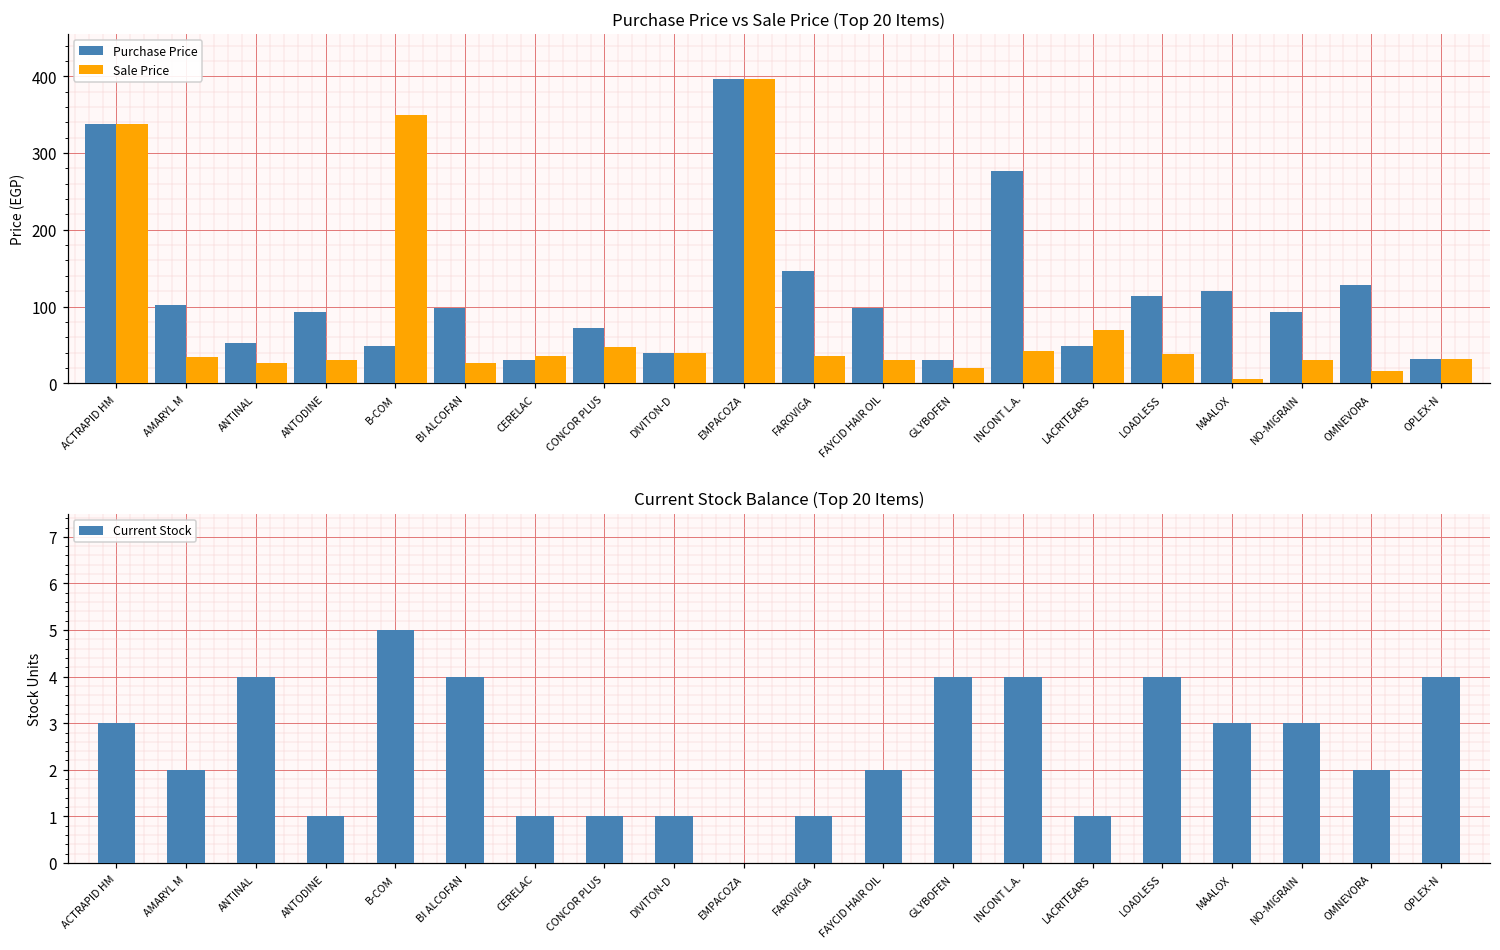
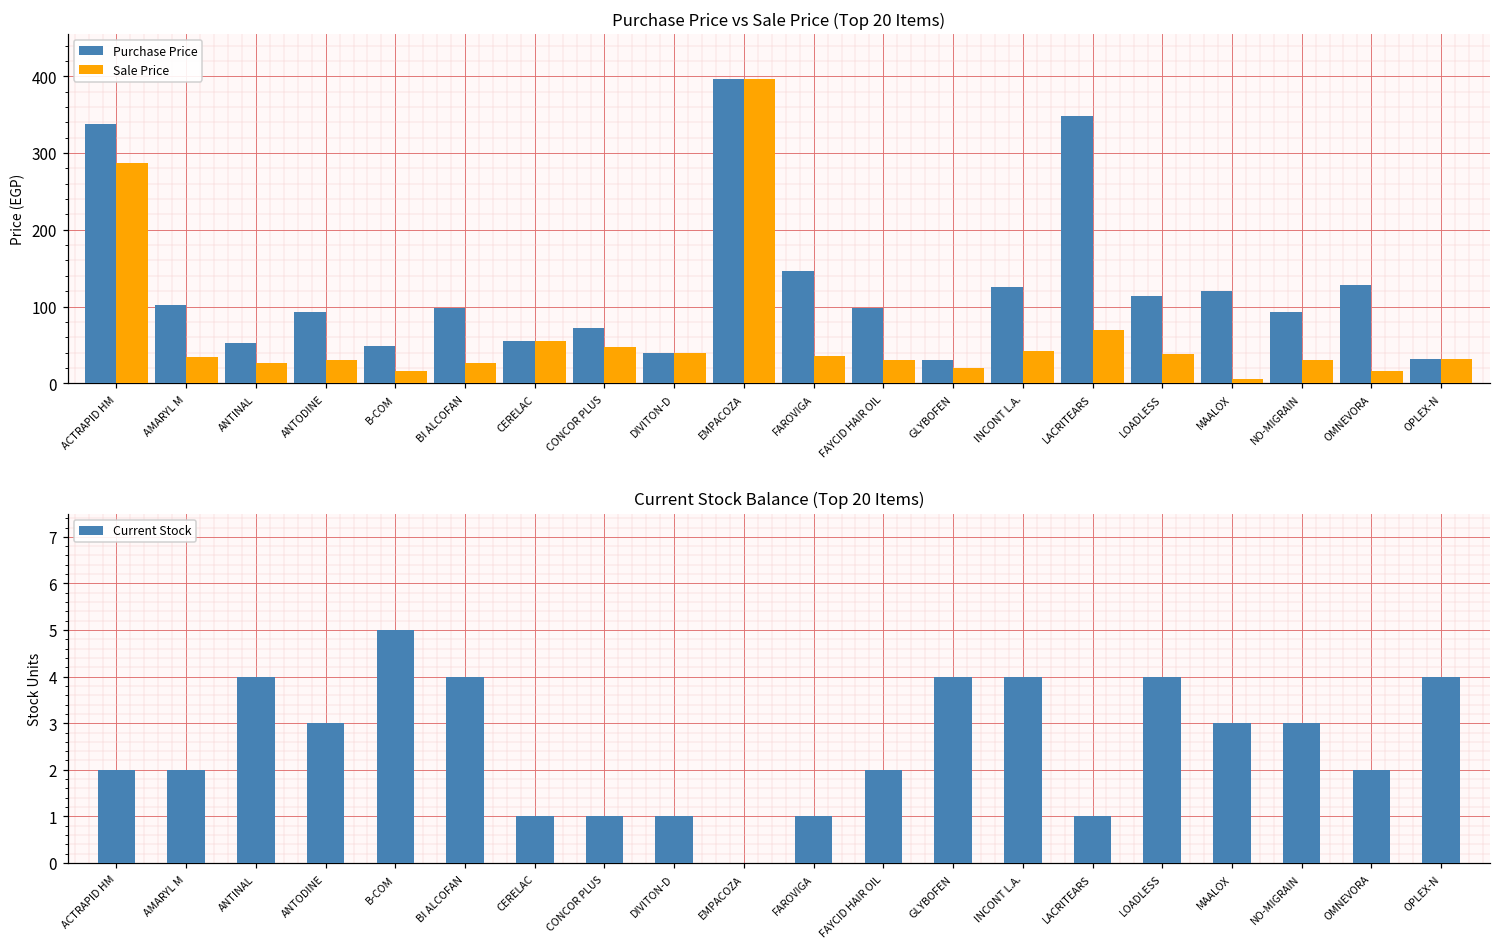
  {
    "Purchase Price vs Sale Price (Top 20 Items)": {
      "Purchase Price": {
        "ACTRAPID HM": 340,
        "AMARYL M": 100,
        "ANTINAL": 50,
        "ANTODINE": 90,
        "B-COM": 50,
        "BI ALCOFAN": 100,
-       "CERELAC": 30,
+       "CERELAC": 60,
        "CONCOR PLUS": 70,
        "DIVITON-D": 40,
        "EMPACOZA": 400,
        "FAROVIGA": 150,
        "FAYCID HAIR OIL": 100,
        "GLYBOFEN": 30,
-       "INCONT L.A.": 280,
-       "LACRITEARS": 50,
+       "INCONT L.A.": 130,
+       "LACRITEARS": 350,
        "LOADLESS": 110,
        "MAALOX": 120,
        "NO-MIGRAIN": 90,
        "OMNEVORA": 130,
        "OPLEX-N": 30
      },
      "Sale Price": {
-       "ACTRAPID HM": 340,
+       "ACTRAPID HM": 290,
        "AMARYL M": 30,
        "ANTINAL": 30,
        "ANTODINE": 30,
-       "B-COM": 350,
+       "B-COM": 20,
        "BI ALCOFAN": 30,
-       "CERELAC": 40,
+       "CERELAC": 60,
        "CONCOR PLUS": 50,
        "DIVITON-D": 40,
        "EMPACOZA": 400,
        "FAROVIGA": 40,
        "FAYCID HAIR OIL": 30,
        "GLYBOFEN": 20,
        "INCONT L.A.": 40,
        "LACRITEARS": 70,
        "LOADLESS": 40,
        "MAALOX": 10,
        "NO-MIGRAIN": 30,
        "OMNEVORA": 20,
        "OPLEX-N": 30
      }
    },
    "Current Stock Balance (Top 20 Items)": {
-     "ACTRAPID HM": 3,
+     "ACTRAPID HM": 2,
      "AMARYL M": 2,
      "ANTINAL": 4,
-     "ANTODINE": 1,
+     "ANTODINE": 3,
      "B-COM": 5,
      "BI ALCOFAN": 4,
      "CERELAC": 1,
      "CONCOR PLUS": 1,
      "DIVITON-D": 1,
      "EMPACOZA": 0,
      "FAROVIGA": 1,
      "FAYCID HAIR OIL": 2,
      "GLYBOFEN": 4,
      "INCONT L.A.": 4,
      "LACRITEARS": 1,
      "LOADLESS": 4,
      "MAALOX": 3,
      "NO-MIGRAIN": 3,
      "OMNEVORA": 2,
      "OPLEX-N": 4
    }
  }
